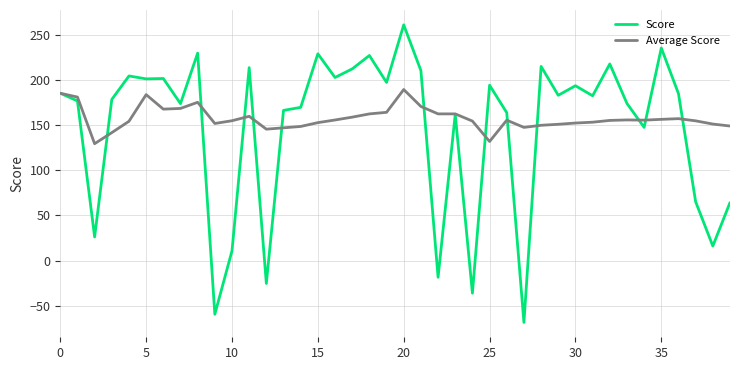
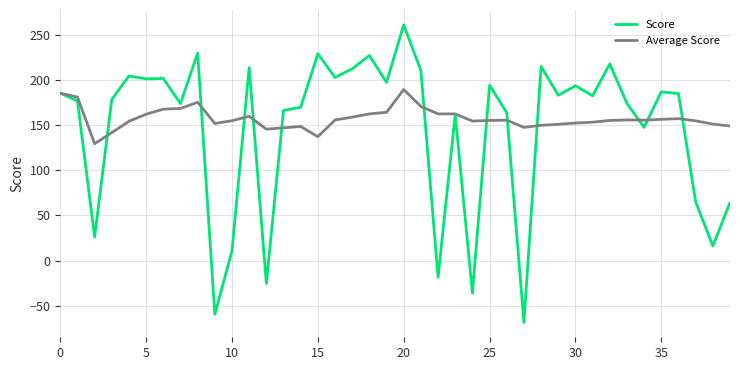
  {
    "Score": {
      "5": 200,
      "10": 10,
      "15": 230,
      "20": 260,
      "25": 190,
      "30": 190,
-     "35": 240
+     "35": 190
    },
    "Average Score": {
-     "5": 180,
+     "5": 160,
      "10": 150,
-     "15": 150,
+     "15": 140,
      "20": 190,
-     "25": 130,
+     "25": 160,
      "30": 150,
      "35": 160
    }
  }
